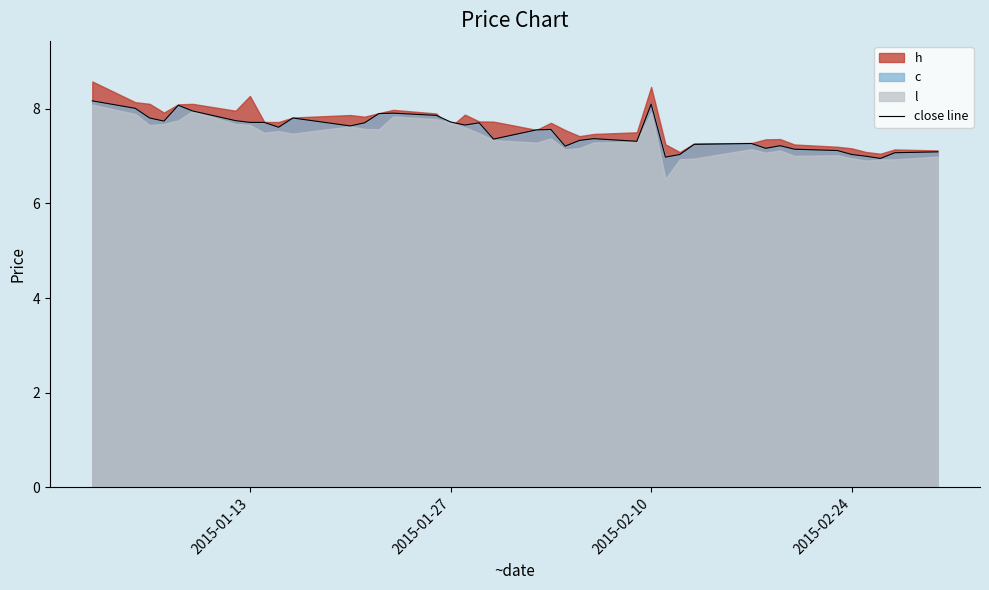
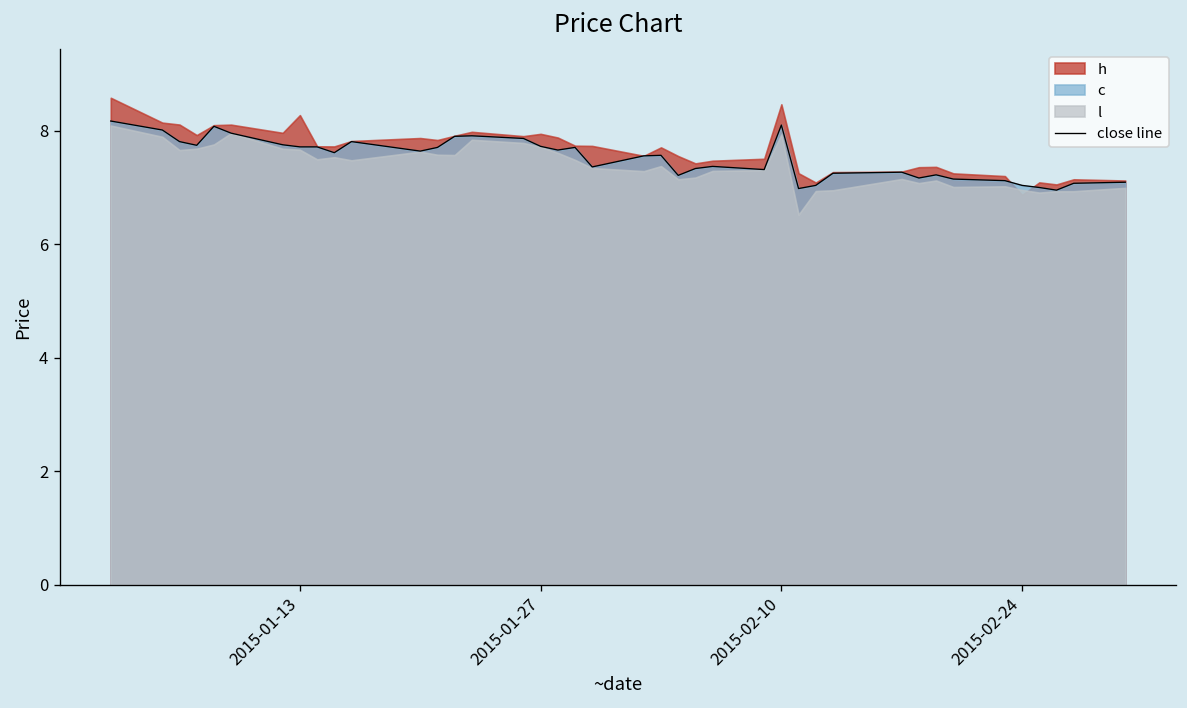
  {
    "h": {
      "2015-01-13": 8.3,
-     "2015-01-27": 7.6,
+     "2015-01-27": 7.9,
      "2015-02-10": 8.5,
-     "2015-02-24": 7.2
+     "2015-02-24": 6.9
    },
    "c": {
      "2015-02-10": 8.1,
      "2015-02-24": 7.0
    },
    "l": {
      "2015-02-10": 7.9,
      "2015-02-24": 7.0
    }
  }
